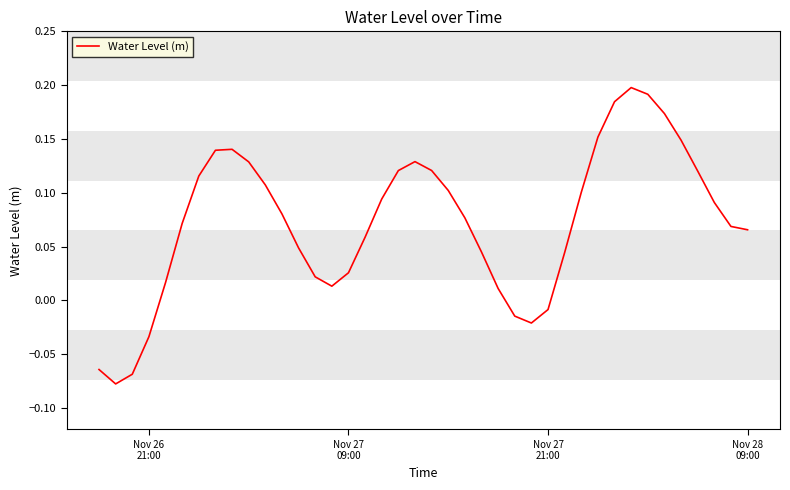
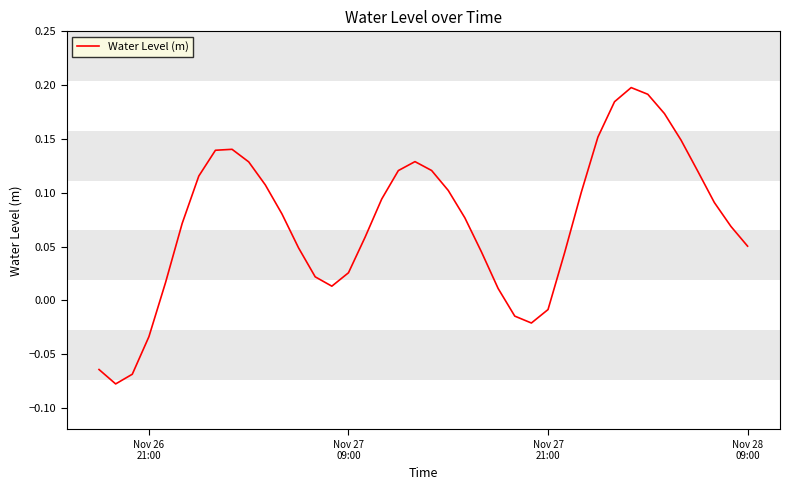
  {
    "Nov 26 21:00": -0.034,
    "Nov 27 09:00": 0.026,
    "Nov 27 21:00": -0.009,
-   "Nov 28 09:00": 0.066
+   "Nov 28 09:00": 0.050
  }
